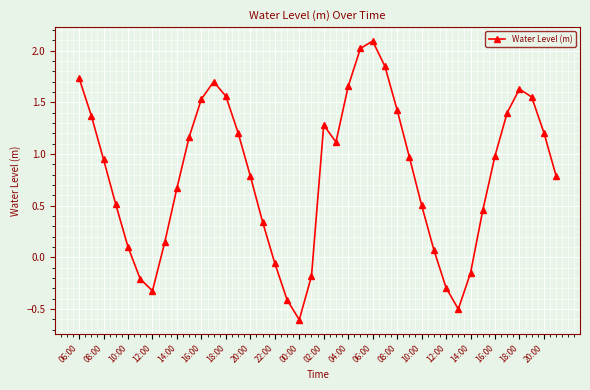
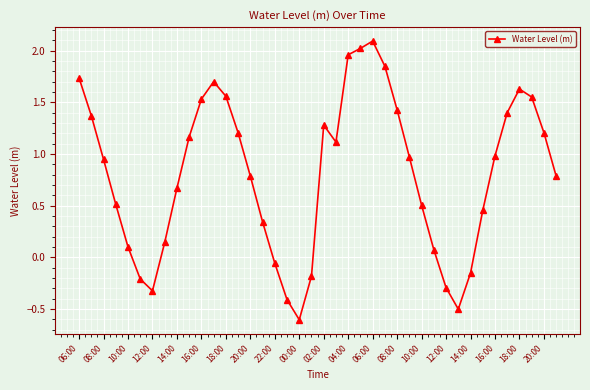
  {
    "22:00": -0.06,
    "00:00": -0.60,
    "02:00": 1.28,
-   "04:00": 1.65
+   "04:00": 1.96
  }
